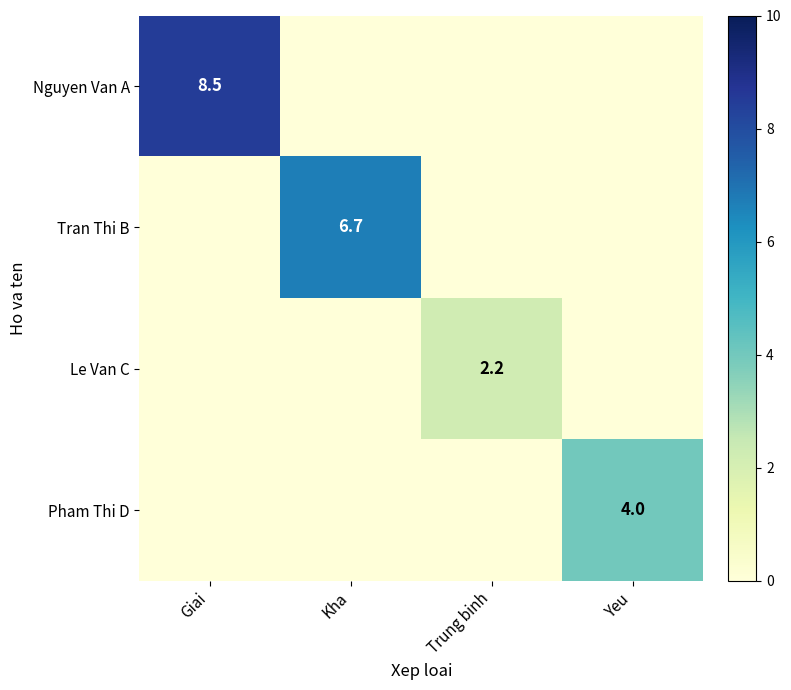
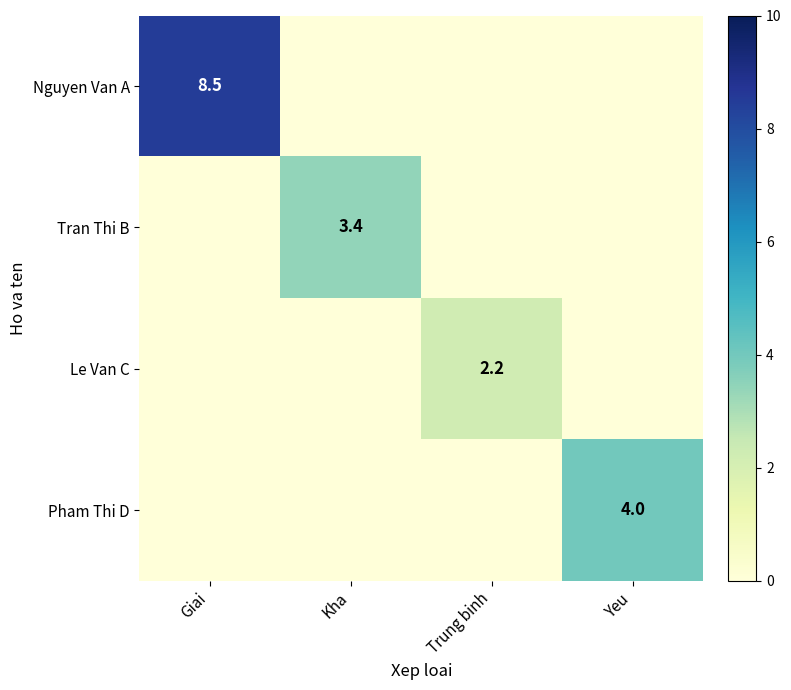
  {
    "Nguyen Van A": {
      "Giai": 8.5
    },
    "Tran Thi B": {
-     "Kha": 6.7
+     "Kha": 3.4
    },
    "Le Van C": {
      "Trung binh": 2.2
    },
    "Pham Thi D": {
      "Yeu": 4.0
    }
  }
